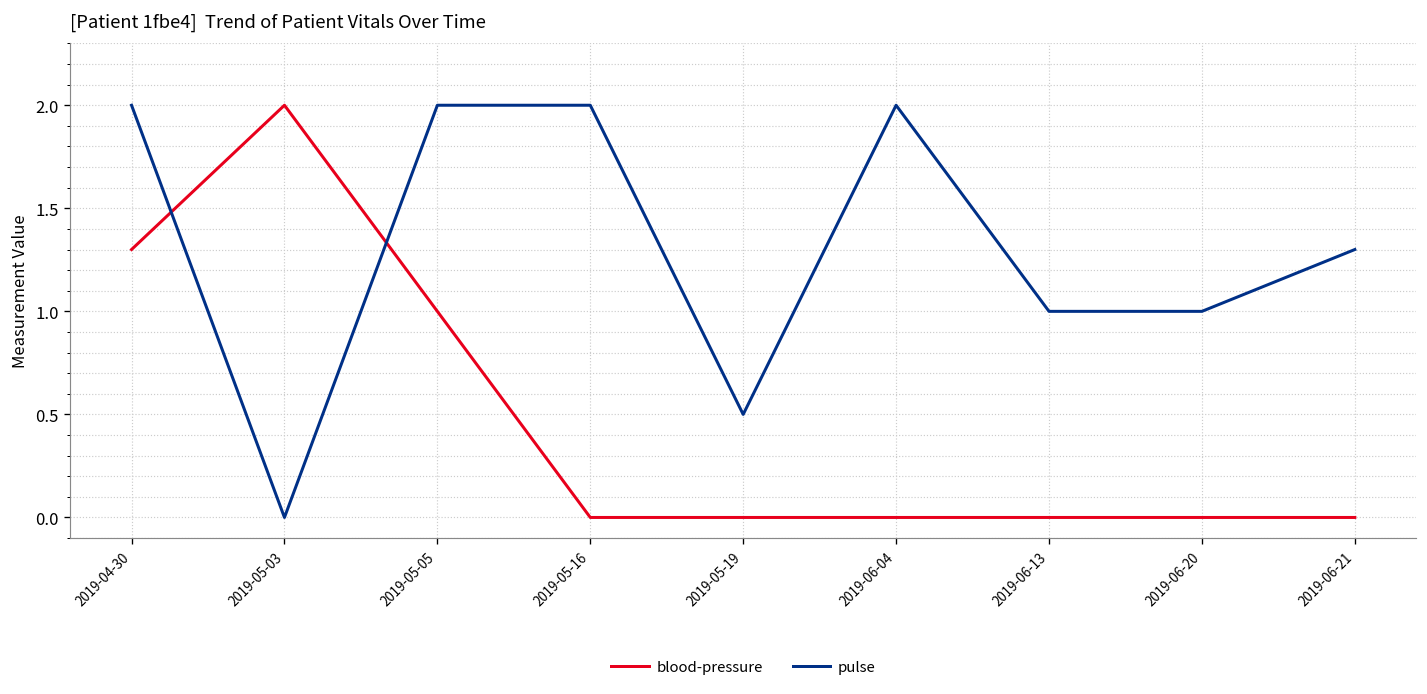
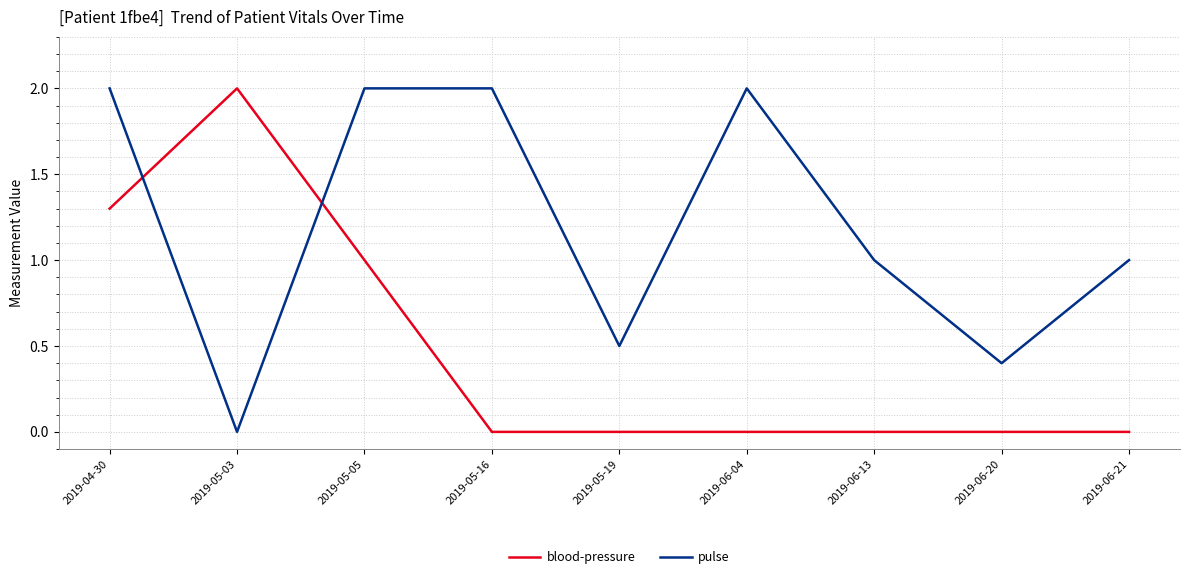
  {
    "blood-pressure": {
      "2019-04-30": 1.3,
      "2019-05-03": 2.0,
      "2019-05-05": 1.0,
      "2019-05-16": 0.0,
      "2019-05-19": 0.0,
      "2019-06-04": 0.0,
      "2019-06-13": 0.0,
      "2019-06-20": 0.0,
      "2019-06-21": 0.0
    },
    "pulse": {
      "2019-04-30": 2.0,
      "2019-05-03": 0.0,
      "2019-05-05": 2.0,
      "2019-05-16": 2.0,
      "2019-05-19": 0.5,
      "2019-06-04": 2.0,
      "2019-06-13": 1.0,
-     "2019-06-20": 1.0,
-     "2019-06-21": 1.3
+     "2019-06-20": 0.4,
+     "2019-06-21": 1.0
    }
  }
